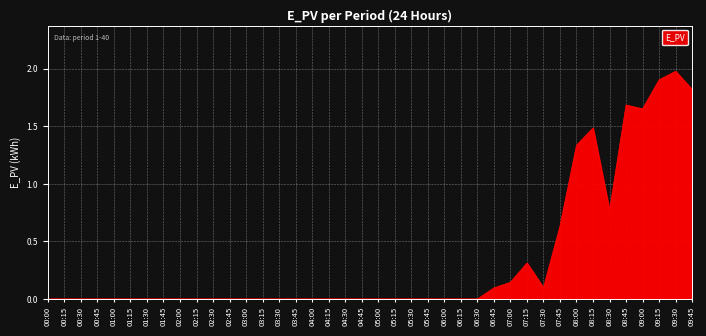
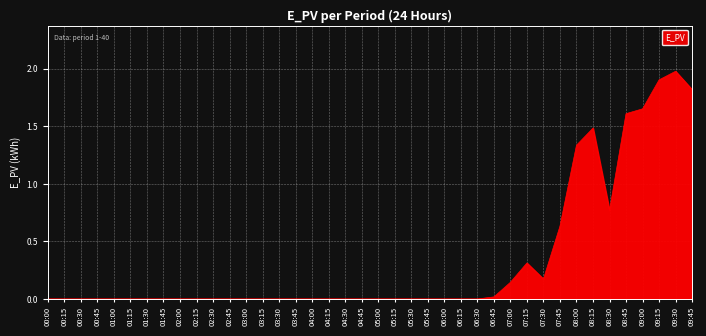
  {
    "00:00": 0.00,
    "00:15": 0.00,
    "00:30": 0.00,
    "00:45": 0.00,
    "01:00": 0.00,
    "01:15": 0.00,
    "01:30": 0.00,
    "01:45": 0.00,
    "02:00": 0.00,
    "02:15": 0.00,
    "02:30": 0.00,
    "02:45": 0.00,
    "03:00": 0.00,
    "03:15": 0.00,
    "03:30": 0.00,
    "03:45": 0.00,
    "04:00": 0.00,
    "04:15": 0.00,
    "04:30": 0.00,
    "04:45": 0.00,
    "05:00": 0.00,
    "05:15": 0.00,
    "05:30": 0.00,
    "05:45": 0.00,
    "06:00": 0.00,
    "06:15": 0.00,
    "06:30": 0.00,
-   "06:45": 0.10,
+   "06:45": 0.02,
    "07:00": 0.15,
    "07:15": 0.31,
-   "07:30": 0.10,
+   "07:30": 0.17,
    "07:45": 0.63,
    "08:00": 1.34,
    "08:15": 1.49,
    "08:30": 0.77,
-   "08:45": 1.69,
+   "08:45": 1.61,
    "09:00": 1.65,
    "09:15": 1.90,
    "09:30": 1.98,
    "09:45": 1.82
  }
